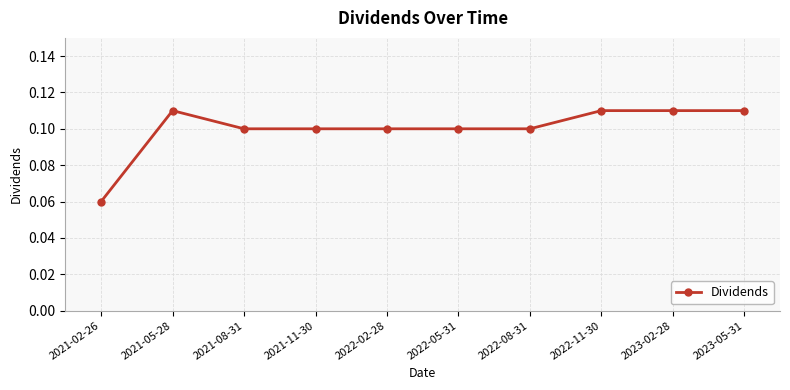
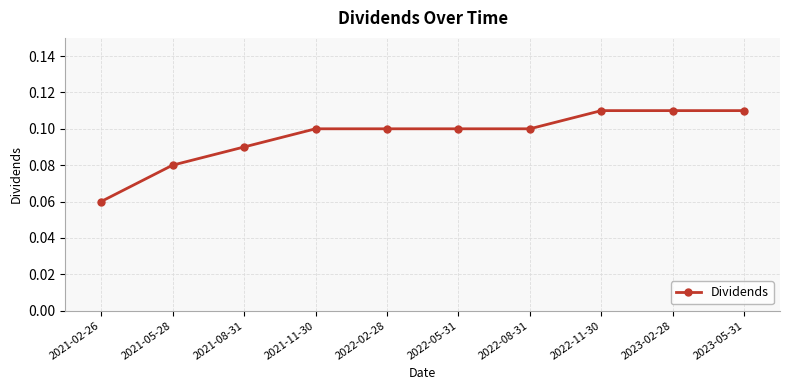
  {
    "2021-02-26": 0.06,
-   "2021-05-28": 0.11,
-   "2021-08-31": 0.10,
+   "2021-05-28": 0.08,
+   "2021-08-31": 0.09,
    "2021-11-30": 0.10,
    "2022-02-28": 0.10,
    "2022-05-31": 0.10,
    "2022-08-31": 0.10,
    "2022-11-30": 0.11,
    "2023-02-28": 0.11,
    "2023-05-31": 0.11
  }
